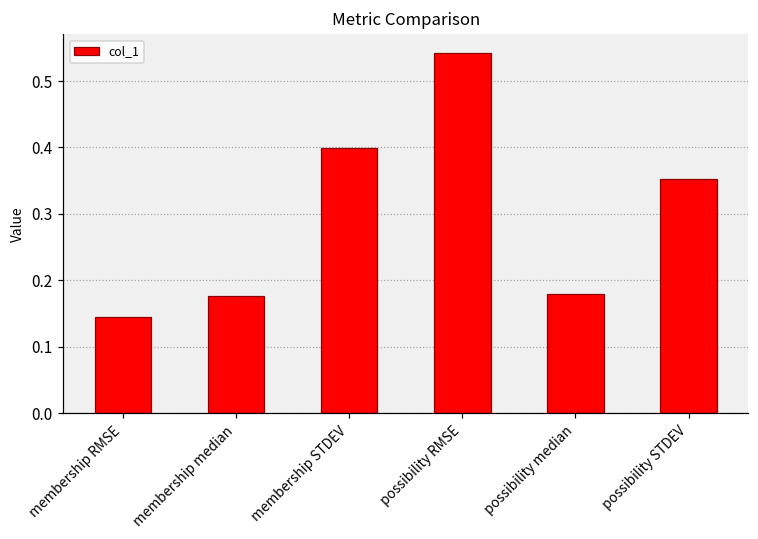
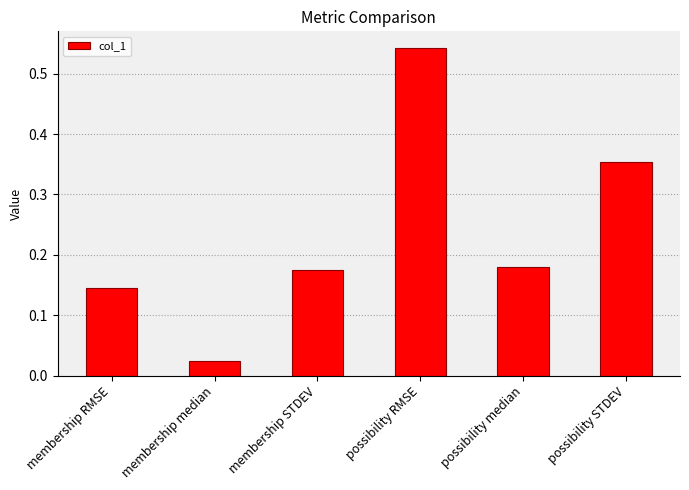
  {
    "membership RMSE": 0.14,
-   "membership median": 0.18,
-   "membership STDEV": 0.40,
+   "membership median": 0.02,
+   "membership STDEV": 0.17,
    "possibility RMSE": 0.54,
    "possibility median": 0.18,
    "possibility STDEV": 0.35
  }
